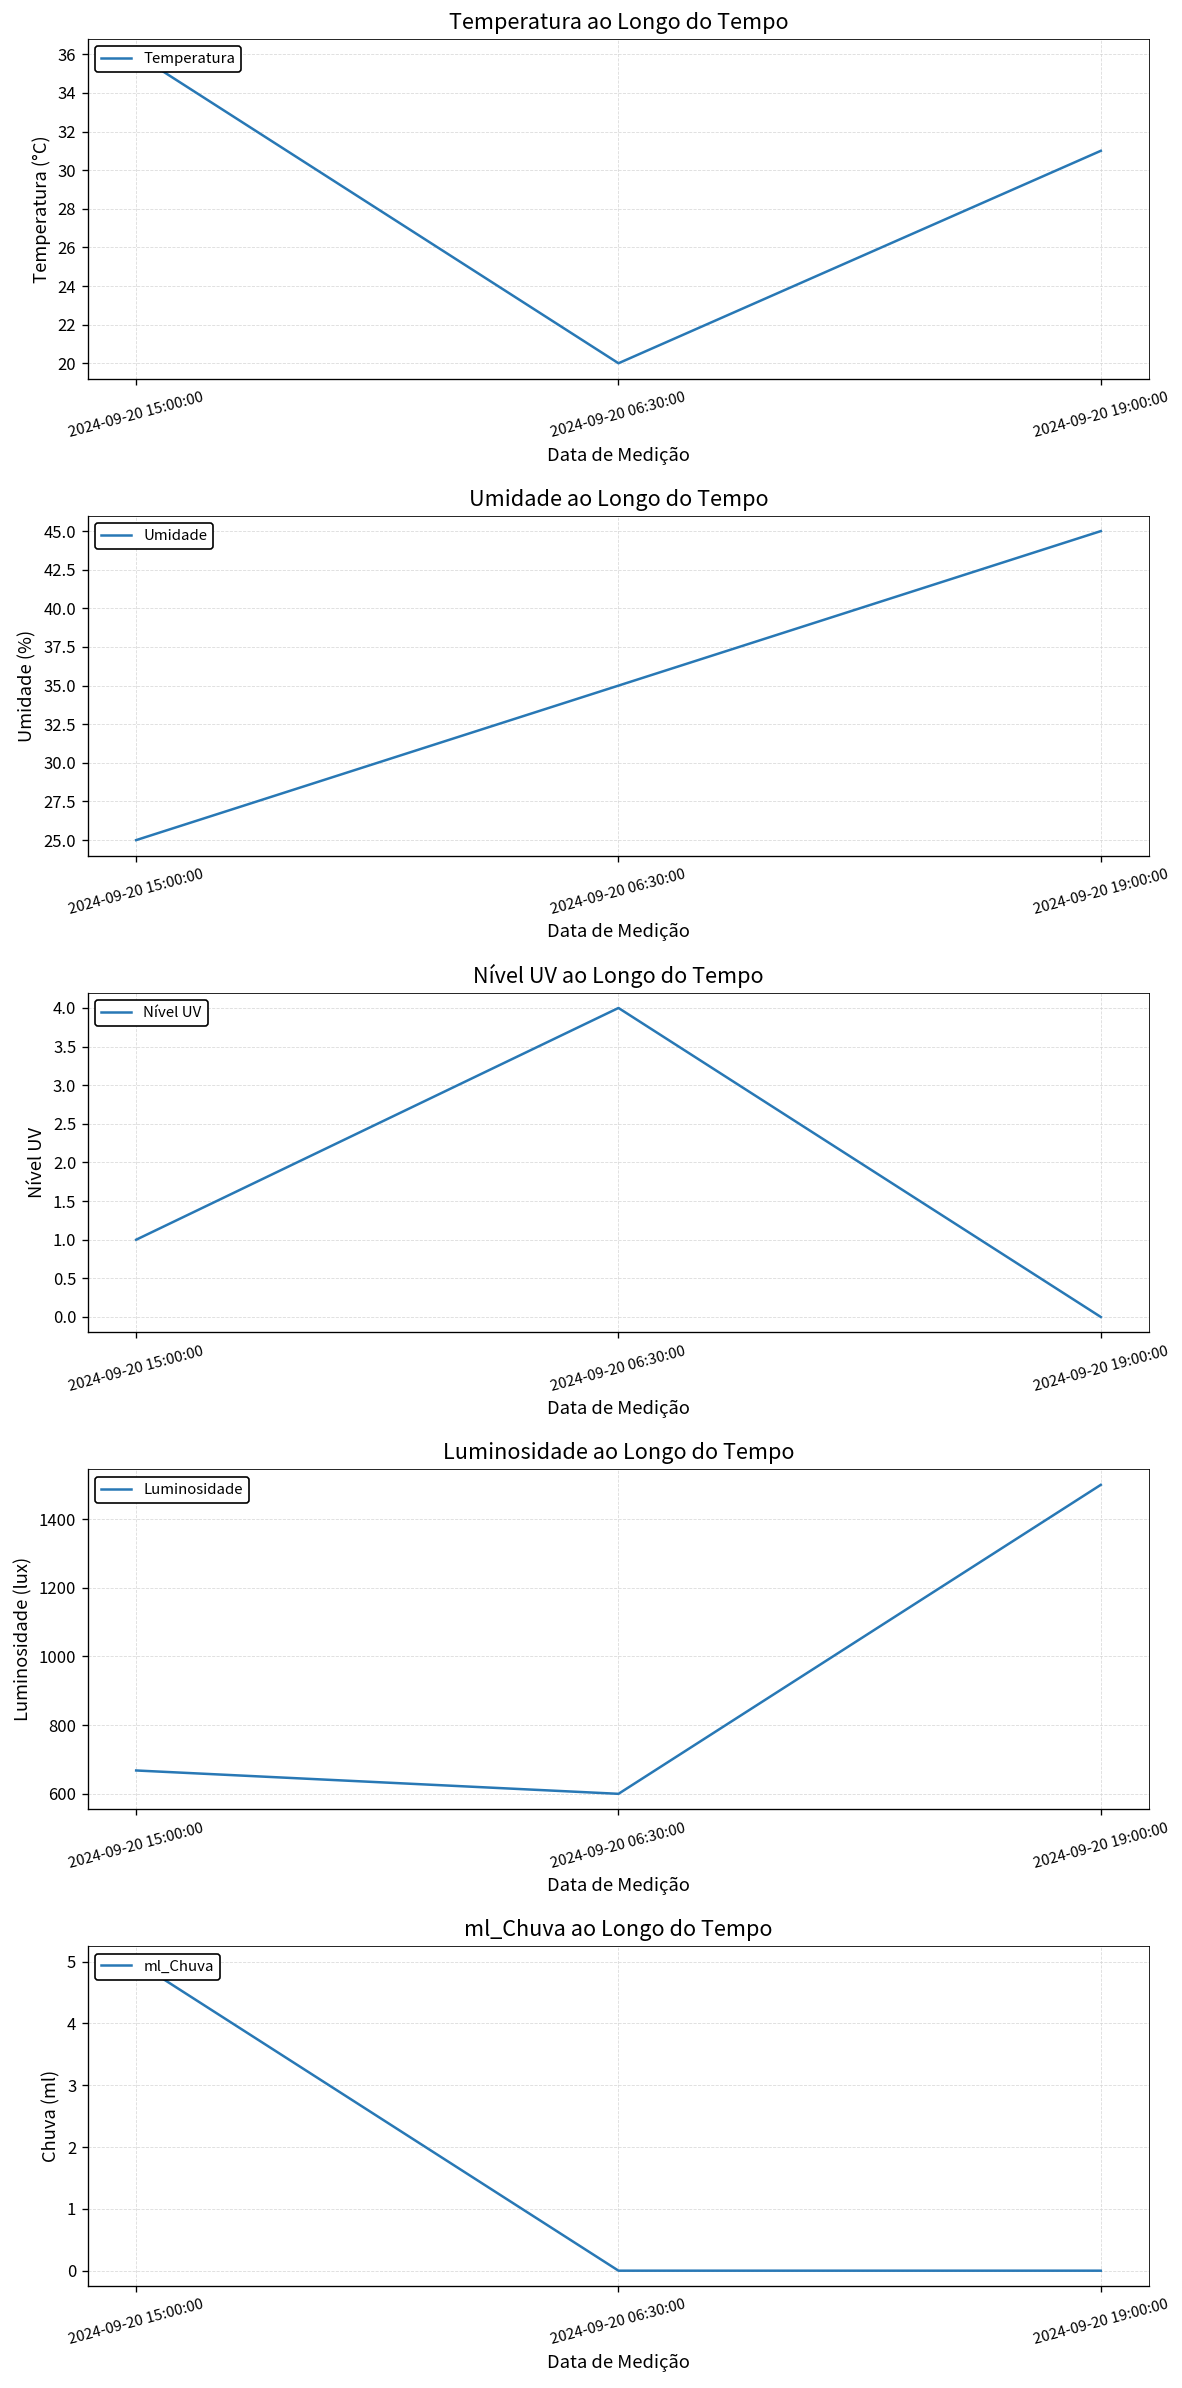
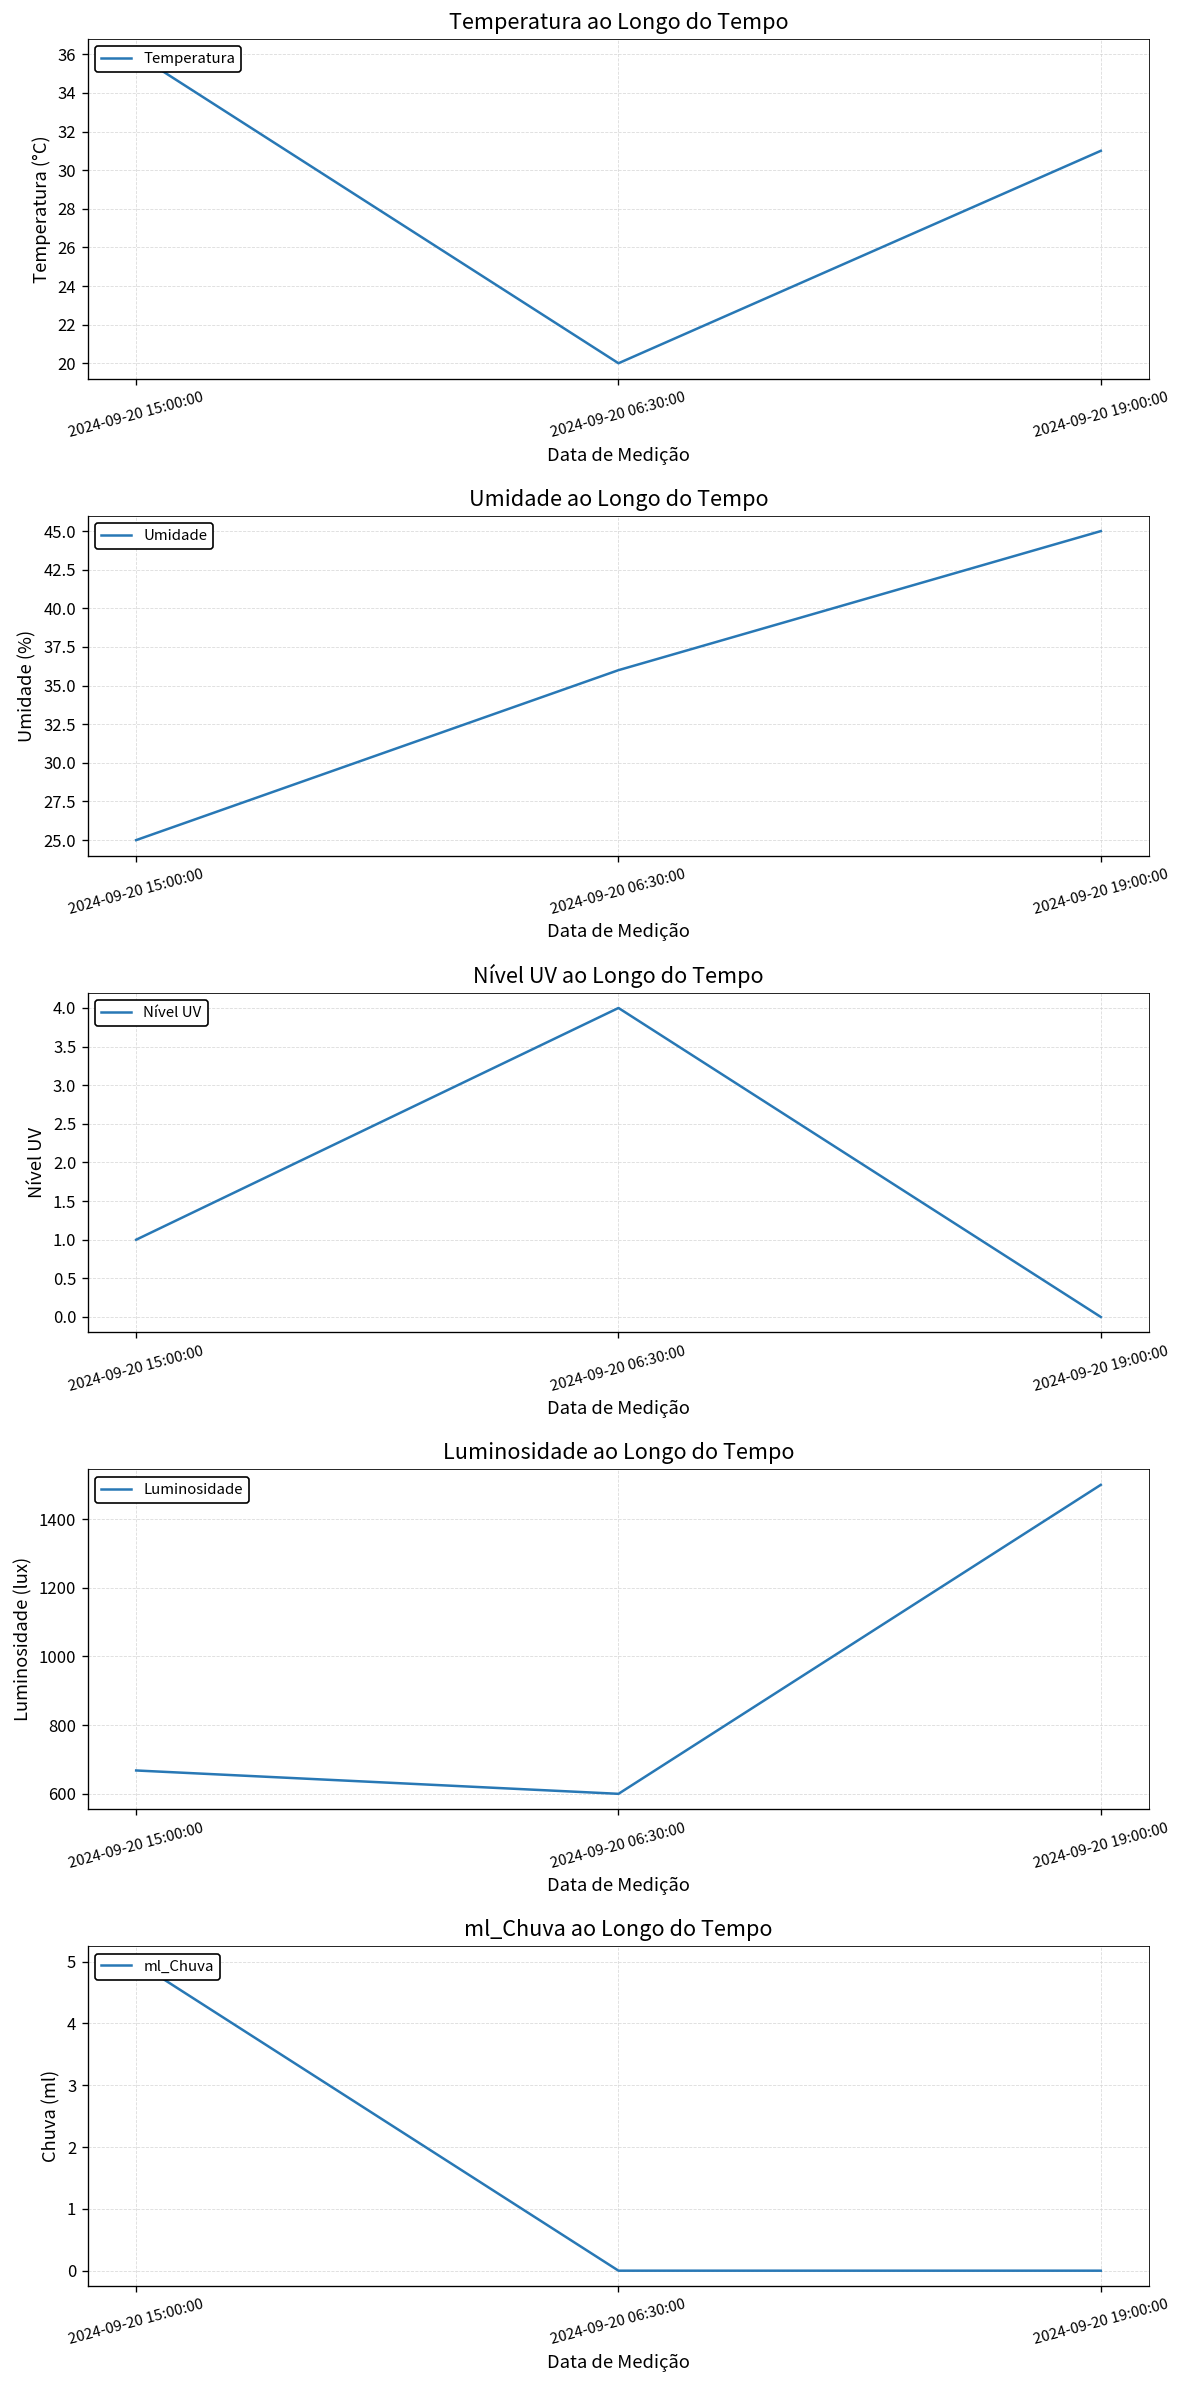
  {
    "Temperatura ao Longo do Tempo": {
      "2024-09-20 06:30:00": 20.0,
      "2024-09-20 19:00:00": 31.0
    },
    "Umidade ao Longo do Tempo": {
      "2024-09-20 15:00:00": 25,
-     "2024-09-20 06:30:00": 35,
+     "2024-09-20 06:30:00": 36,
      "2024-09-20 19:00:00": 45
    },
    "Nível UV ao Longo do Tempo": {
      "2024-09-20 15:00:00": 1.0,
      "2024-09-20 06:30:00": 4.0,
      "2024-09-20 19:00:00": 0.0
    },
    "Luminosidade ao Longo do Tempo": {
      "2024-09-20 15:00:00": 670,
      "2024-09-20 06:30:00": 600,
      "2024-09-20 19:00:00": 1500
    },
    "ml_Chuva ao Longo do Tempo": {
      "2024-09-20 06:30:00": 0.0,
      "2024-09-20 19:00:00": 0.0
    }
  }
